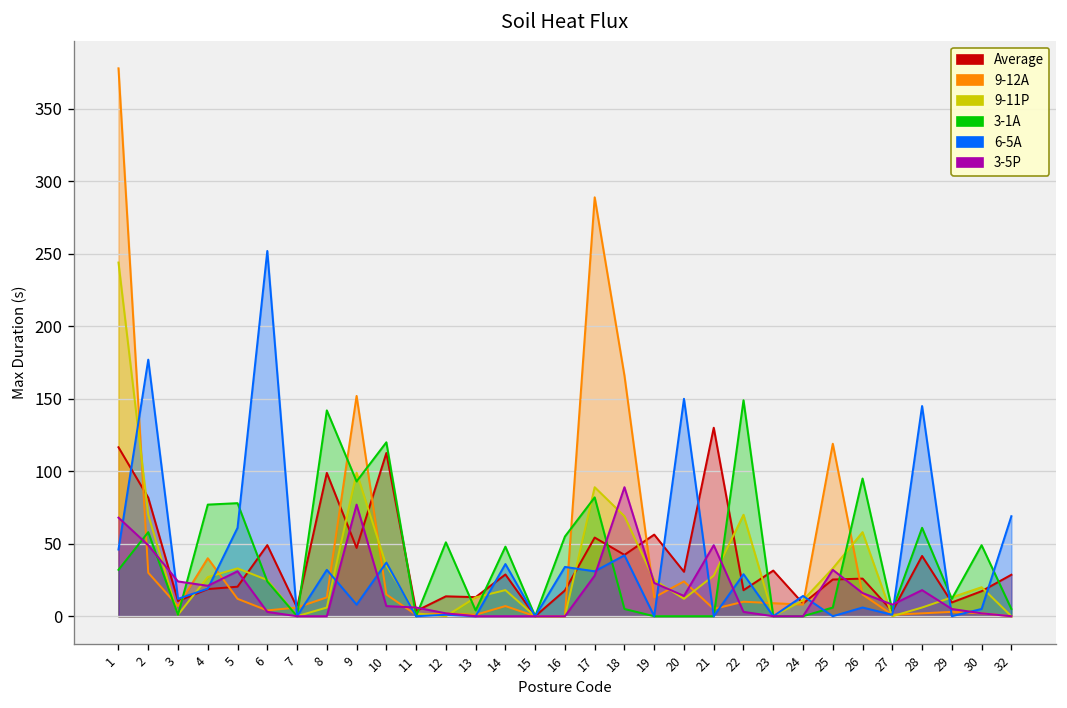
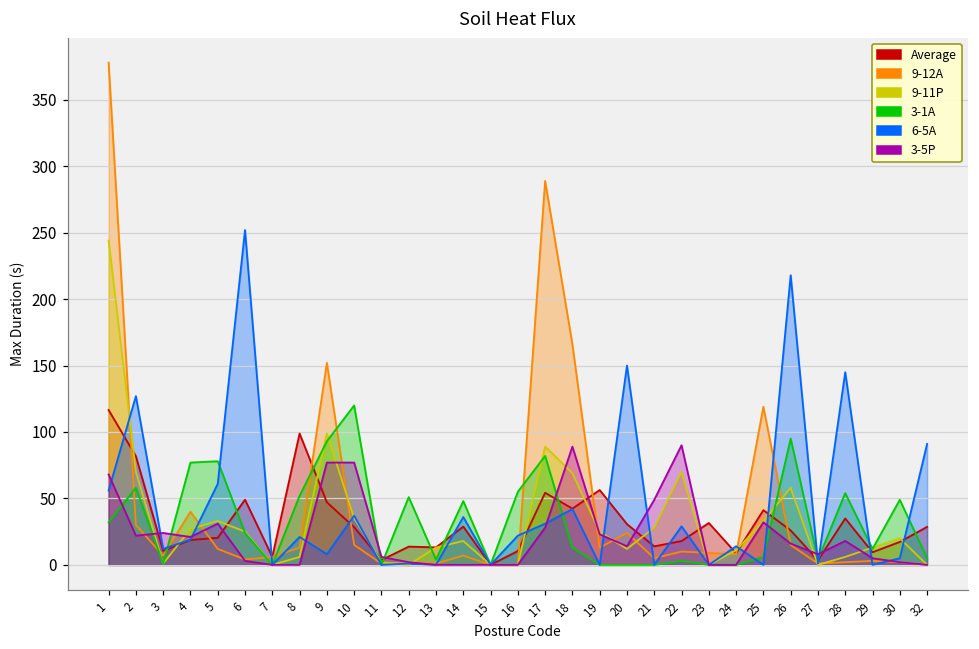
  {
    "Average": {
      "1": 117,
      "2": 82,
      "5": 20,
      "6": 49,
      "8": 99,
      "9": 47,
-     "10": 113,
+     "10": 28,
      "12": 14,
      "14": 29,
-     "16": 18,
+     "16": 10,
      "17": 54,
      "19": 56,
      "20": 31,
-     "21": 130,
+     "21": 14,
      "22": 18,
      "23": 32,
-     "25": 25,
+     "25": 41,
      "26": 26,
-     "28": 42,
+     "28": 35,
      "29": 10,
      "30": 17,
      "32": 29
    },
    "3-1A": {
      "1": 32,
      "2": 58,
      "4": 77,
      "5": 78,
-     "8": 142,
+     "8": 52,
      "9": 93,
      "10": 120,
      "12": 51,
      "13": 4,
      "14": 48,
      "16": 55,
      "17": 82,
-     "18": 5,
+     "18": 13,
      "20": 0,
-     "22": 149,
+     "22": 3,
      "25": 6,
      "26": 95,
-     "28": 61,
+     "28": 54,
      "30": 49,
      "32": 5
    },
    "6-5A": {
-     "1": 46,
-     "2": 177,
+     "1": 56,
+     "2": 127,
      "5": 61,
      "6": 252,
-     "8": 32,
+     "8": 21,
      "9": 8,
      "14": 36,
-     "16": 34,
+     "16": 22,
      "17": 31,
      "20": 150,
      "22": 29,
      "24": 14,
      "25": 0,
-     "26": 6,
+     "26": 218,
      "28": 145,
      "29": 0,
      "30": 5,
-     "32": 69
+     "32": 91
    },
    "3-5P": {
      "1": 68,
-     "2": 49,
+     "2": 22,
      "3": 24,
      "8": 0,
      "9": 77,
-     "10": 7,
+     "10": 77,
      "11": 6,
      "14": 0,
      "17": 28,
      "18": 89,
      "21": 49,
-     "22": 3,
+     "22": 90,
      "27": 8,
      "28": 18
    }
  }
